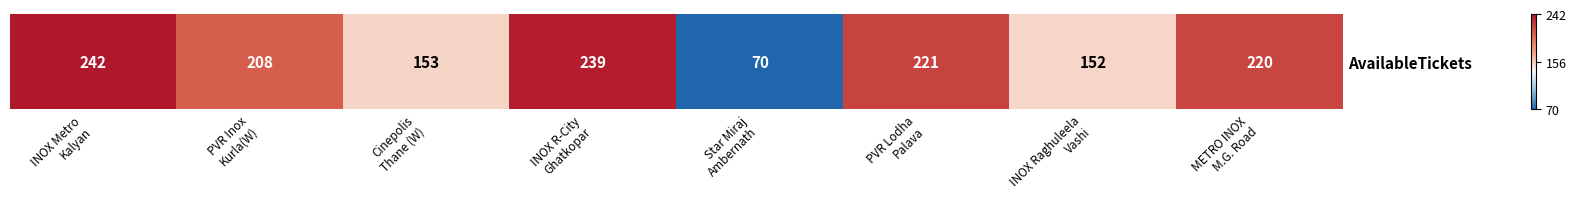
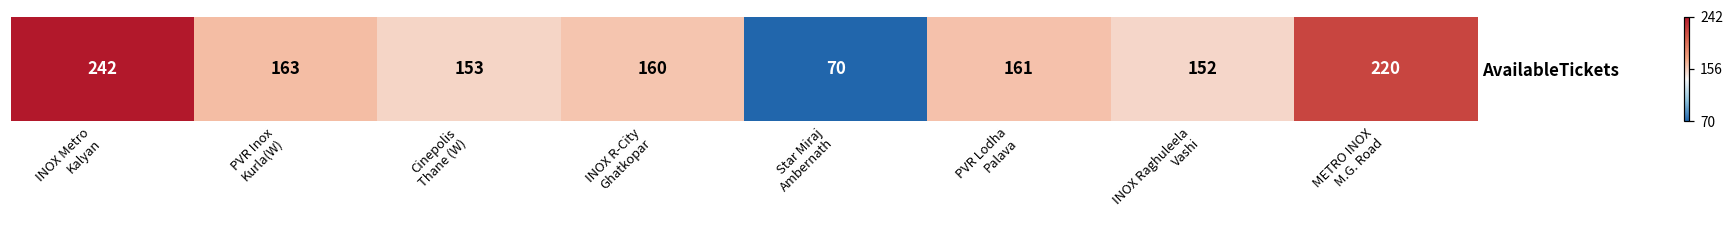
  {
    "AvailableTickets": {
      "INOX Metro Kalyan": 242,
-     "PVR Inox Kurla(W)": 208,
+     "PVR Inox Kurla(W)": 163,
      "Cinepolis Thane (W)": 153,
-     "INOX R-City Ghatkopar": 239,
+     "INOX R-City Ghatkopar": 160,
      "Star Miraj Ambernath": 70,
-     "PVR Lodha Palava": 221,
+     "PVR Lodha Palava": 161,
      "INOX Raghuleela Vashi": 152,
      "METRO INOX M.G. Road": 220
    }
  }
